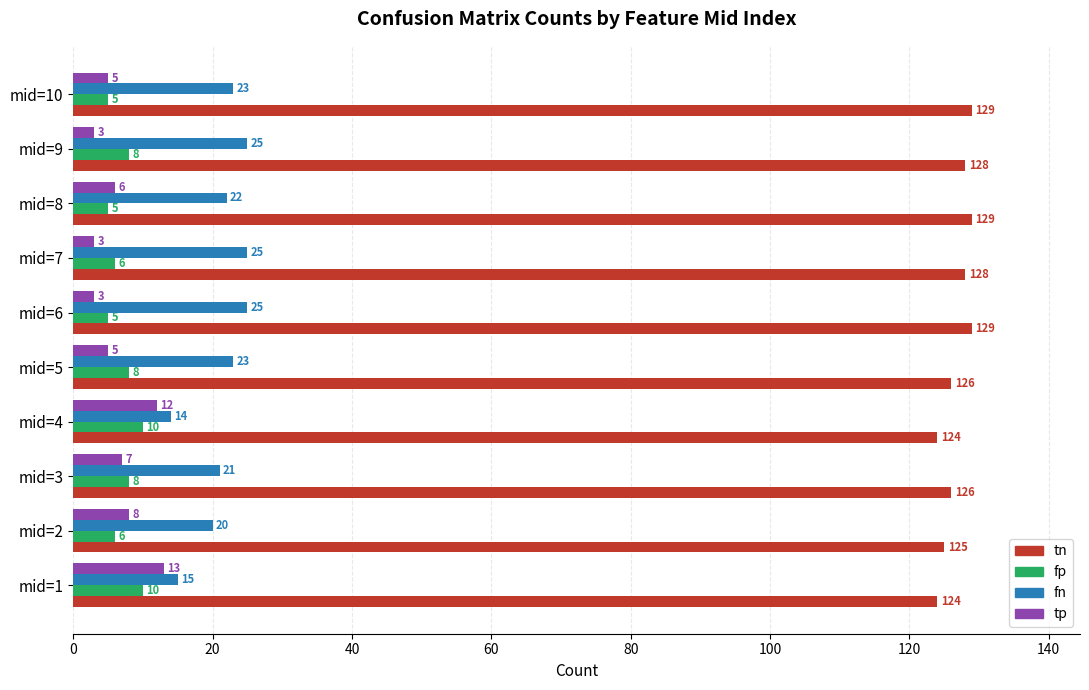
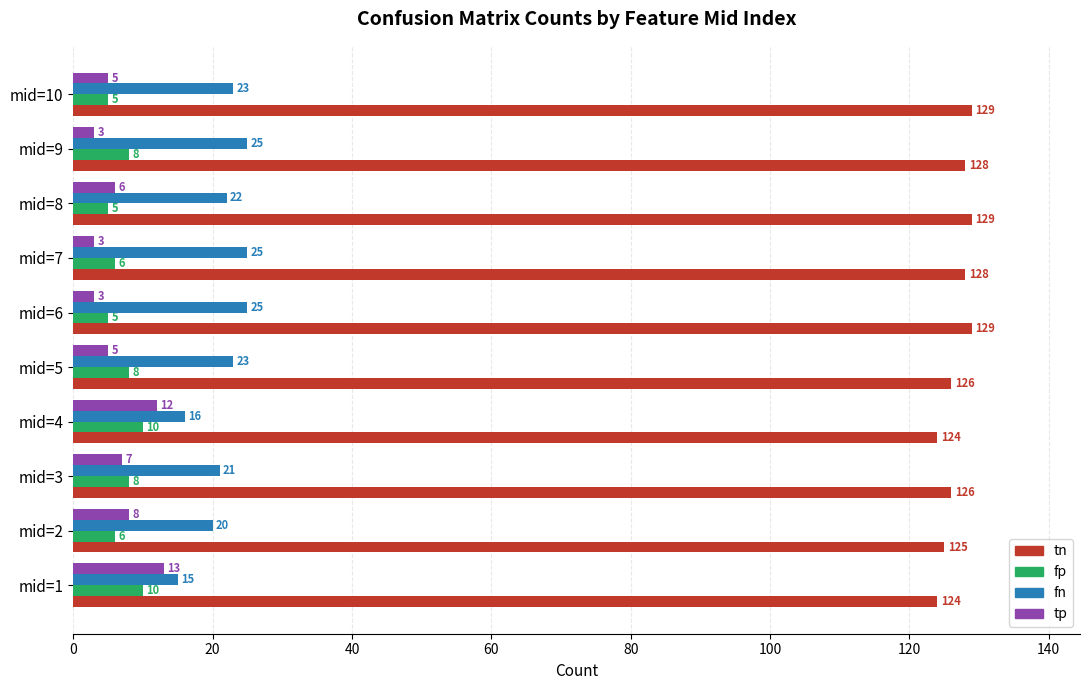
  {
    "tn": {
      "mid=10": 129,
      "mid=9": 128,
      "mid=8": 129,
      "mid=7": 128,
      "mid=6": 129,
      "mid=5": 126,
      "mid=4": 124,
      "mid=3": 126,
      "mid=2": 125,
      "mid=1": 124
    },
    "fp": {
      "mid=10": 5,
      "mid=9": 8,
      "mid=8": 5,
      "mid=7": 6,
      "mid=6": 5,
      "mid=5": 8,
      "mid=4": 10,
      "mid=3": 8,
      "mid=2": 6,
      "mid=1": 10
    },
    "fn": {
      "mid=10": 23,
      "mid=9": 25,
      "mid=8": 22,
      "mid=7": 25,
      "mid=6": 25,
      "mid=5": 23,
-     "mid=4": 14,
+     "mid=4": 16,
      "mid=3": 21,
      "mid=2": 20,
      "mid=1": 15
    },
    "tp": {
      "mid=10": 5,
      "mid=9": 3,
      "mid=8": 6,
      "mid=7": 3,
      "mid=6": 3,
      "mid=5": 5,
      "mid=4": 12,
      "mid=3": 7,
      "mid=2": 8,
      "mid=1": 13
    }
  }
